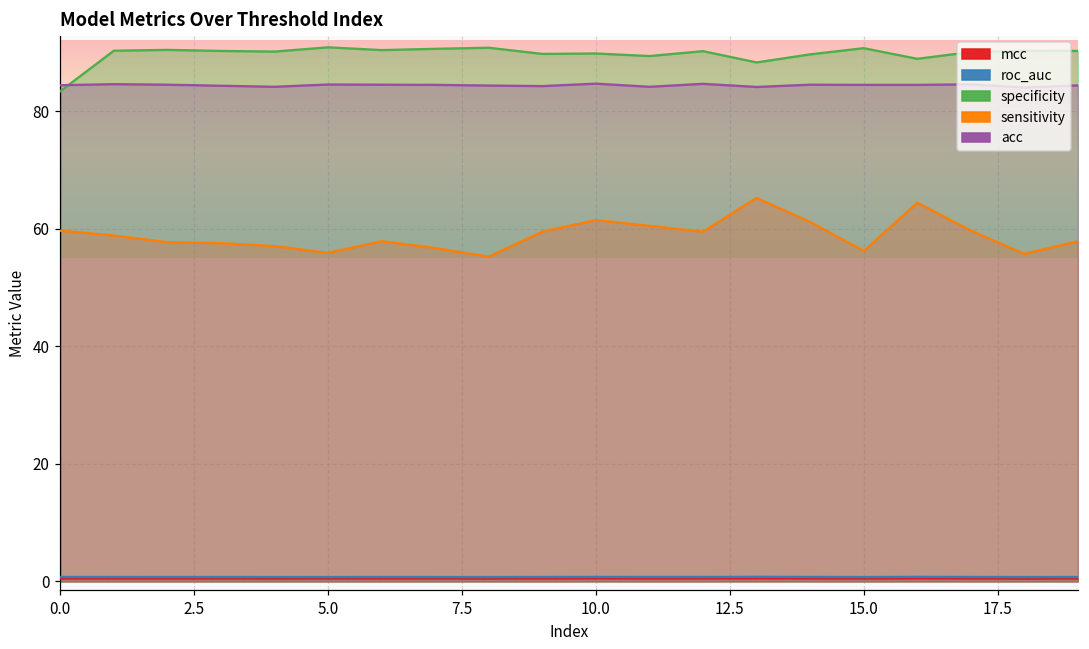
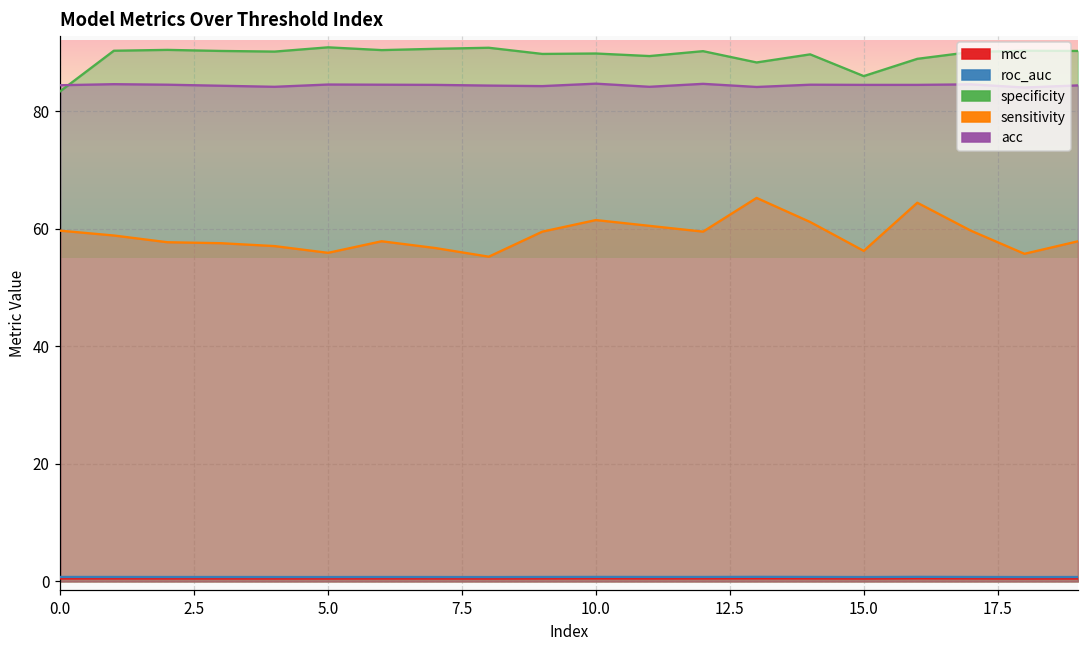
  {
    "specificity": {
      "0.0": 83,
      "5.0": 91,
      "10.0": 90,
-     "15.0": 91
+     "15.0": 86
    }
  }
